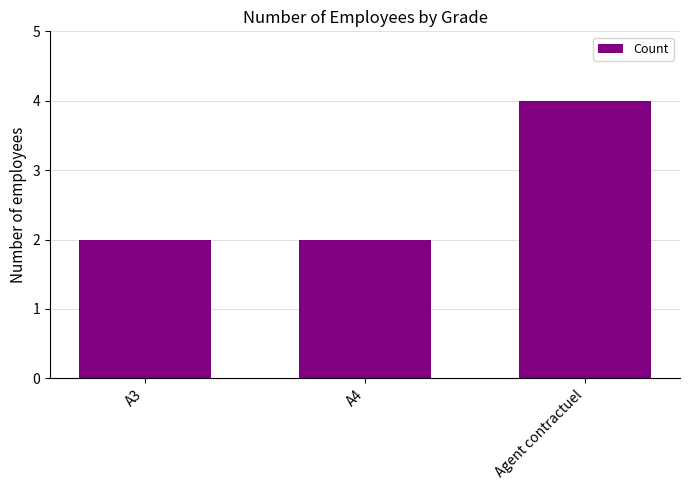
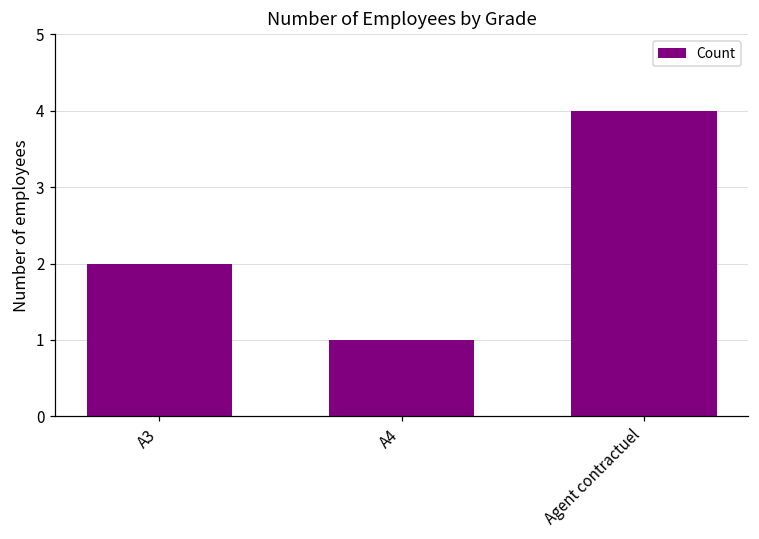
  {
    "A3": 2,
-   "A4": 2,
+   "A4": 1,
    "Agent contractuel": 4
  }
